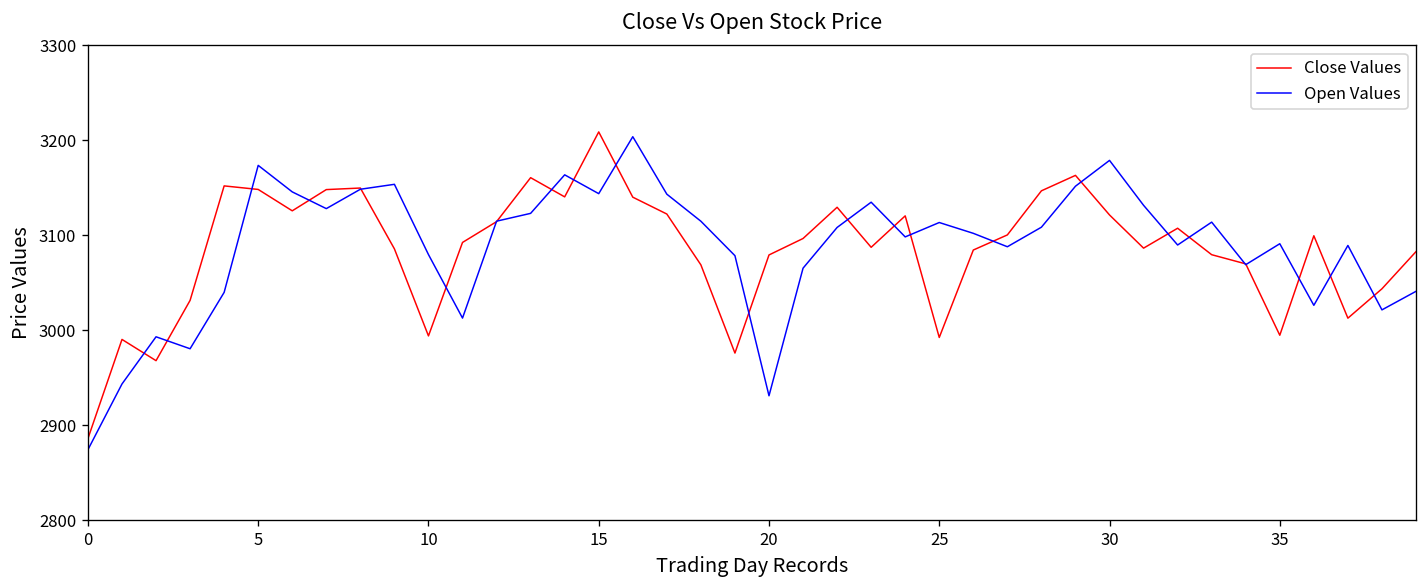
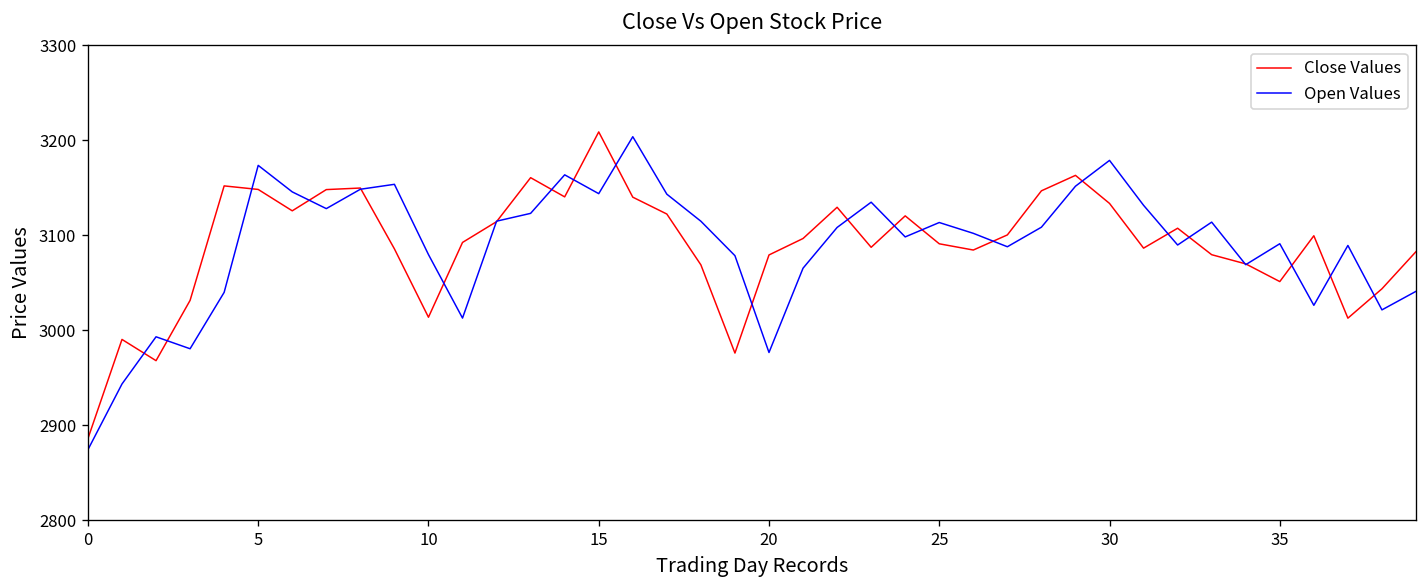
  {
    "Close Values": {
      "0": 2890,
      "5": 3150,
-     "10": 2990,
+     "10": 3010,
      "15": 3210,
      "20": 3080,
-     "25": 2990,
-     "30": 3120,
-     "35": 2990
+     "25": 3090,
+     "30": 3130,
+     "35": 3050
    },
    "Open Values": {
      "0": 2870,
      "5": 3170,
      "10": 3080,
      "15": 3140,
-     "20": 2930,
+     "20": 2980,
      "25": 3110,
      "30": 3180,
      "35": 3090
    }
  }
